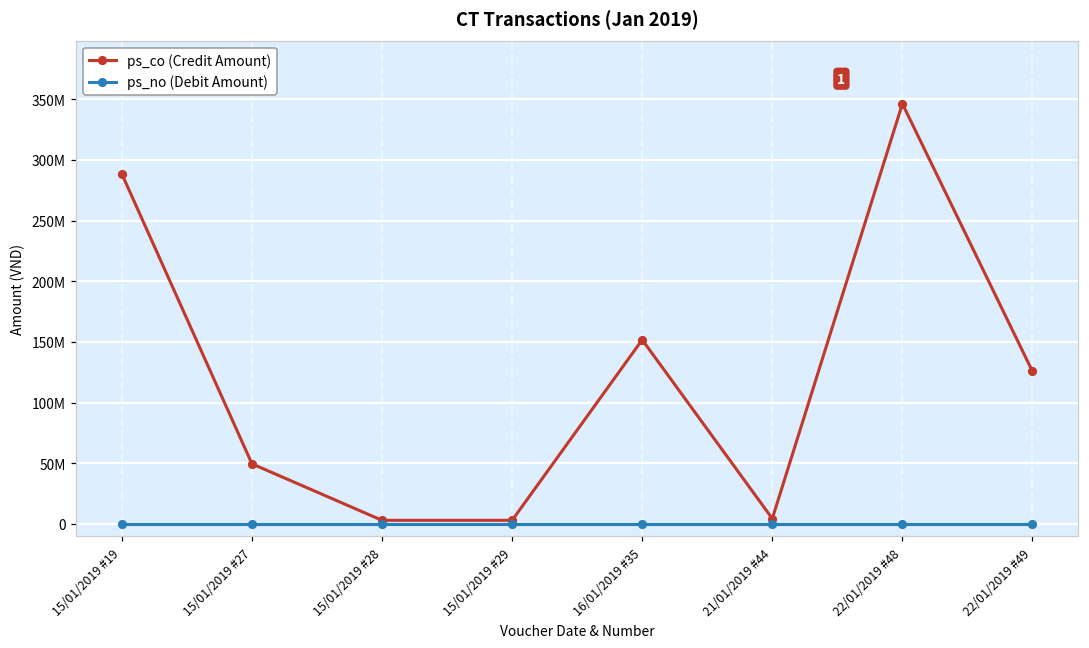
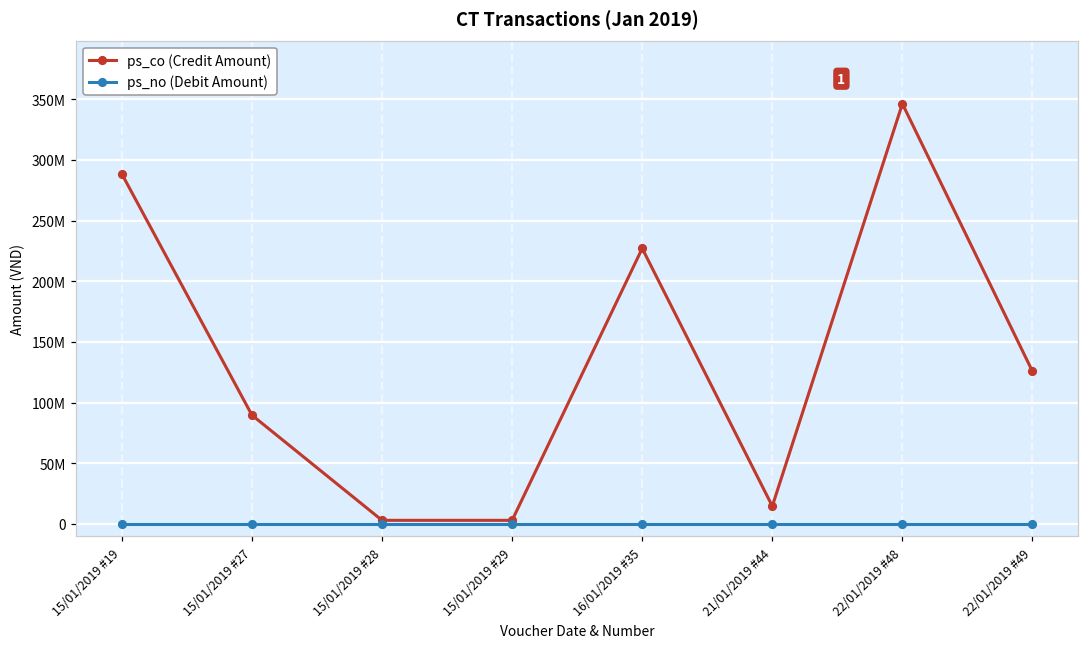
  {
    "ps_co (Credit Amount)": {
      "15/01/2019 #19": 288000000,
-     "15/01/2019 #27": 49000000,
+     "15/01/2019 #27": 90000000,
      "15/01/2019 #28": 3000000,
      "15/01/2019 #29": 3000000,
-     "16/01/2019 #35": 152000000,
-     "21/01/2019 #44": 4000000,
+     "16/01/2019 #35": 227000000,
+     "21/01/2019 #44": 15000000,
      "22/01/2019 #48": 346000000,
      "22/01/2019 #49": 126000000
    },
    "ps_no (Debit Amount)": {
      "15/01/2019 #19": 0,
      "15/01/2019 #27": 0,
      "15/01/2019 #28": 0,
      "15/01/2019 #29": 0,
      "16/01/2019 #35": 0,
      "21/01/2019 #44": 0,
      "22/01/2019 #48": 0,
      "22/01/2019 #49": 0
    }
  }
